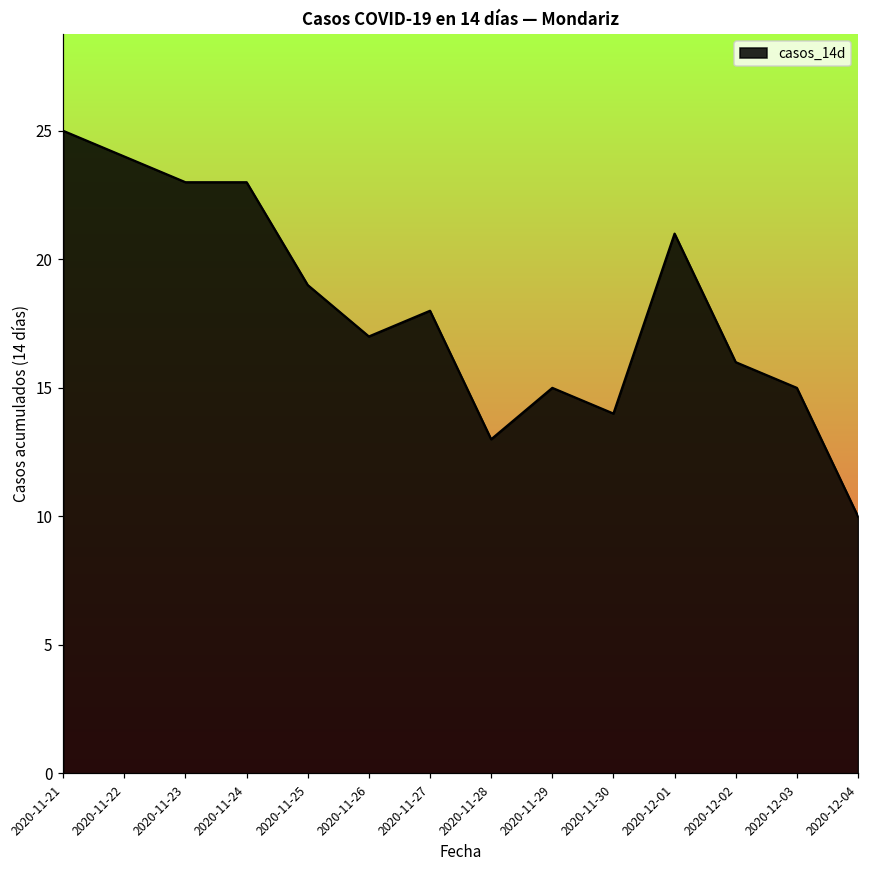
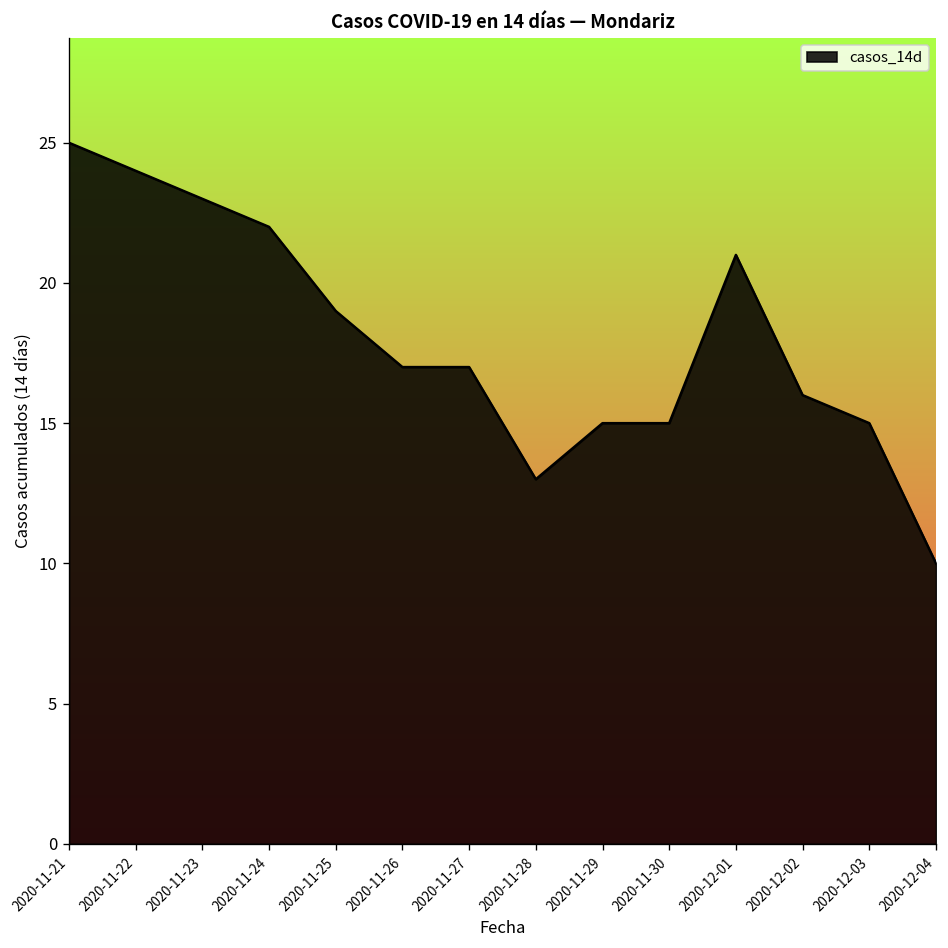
  {
    "2020-11-21": 25,
    "2020-11-22": 24,
    "2020-11-23": 23,
-   "2020-11-24": 23,
+   "2020-11-24": 22,
    "2020-11-25": 19,
    "2020-11-26": 17,
-   "2020-11-27": 18,
+   "2020-11-27": 17,
    "2020-11-28": 13,
    "2020-11-29": 15,
-   "2020-11-30": 14,
+   "2020-11-30": 15,
    "2020-12-01": 21,
    "2020-12-02": 16,
    "2020-12-03": 15,
    "2020-12-04": 10
  }
